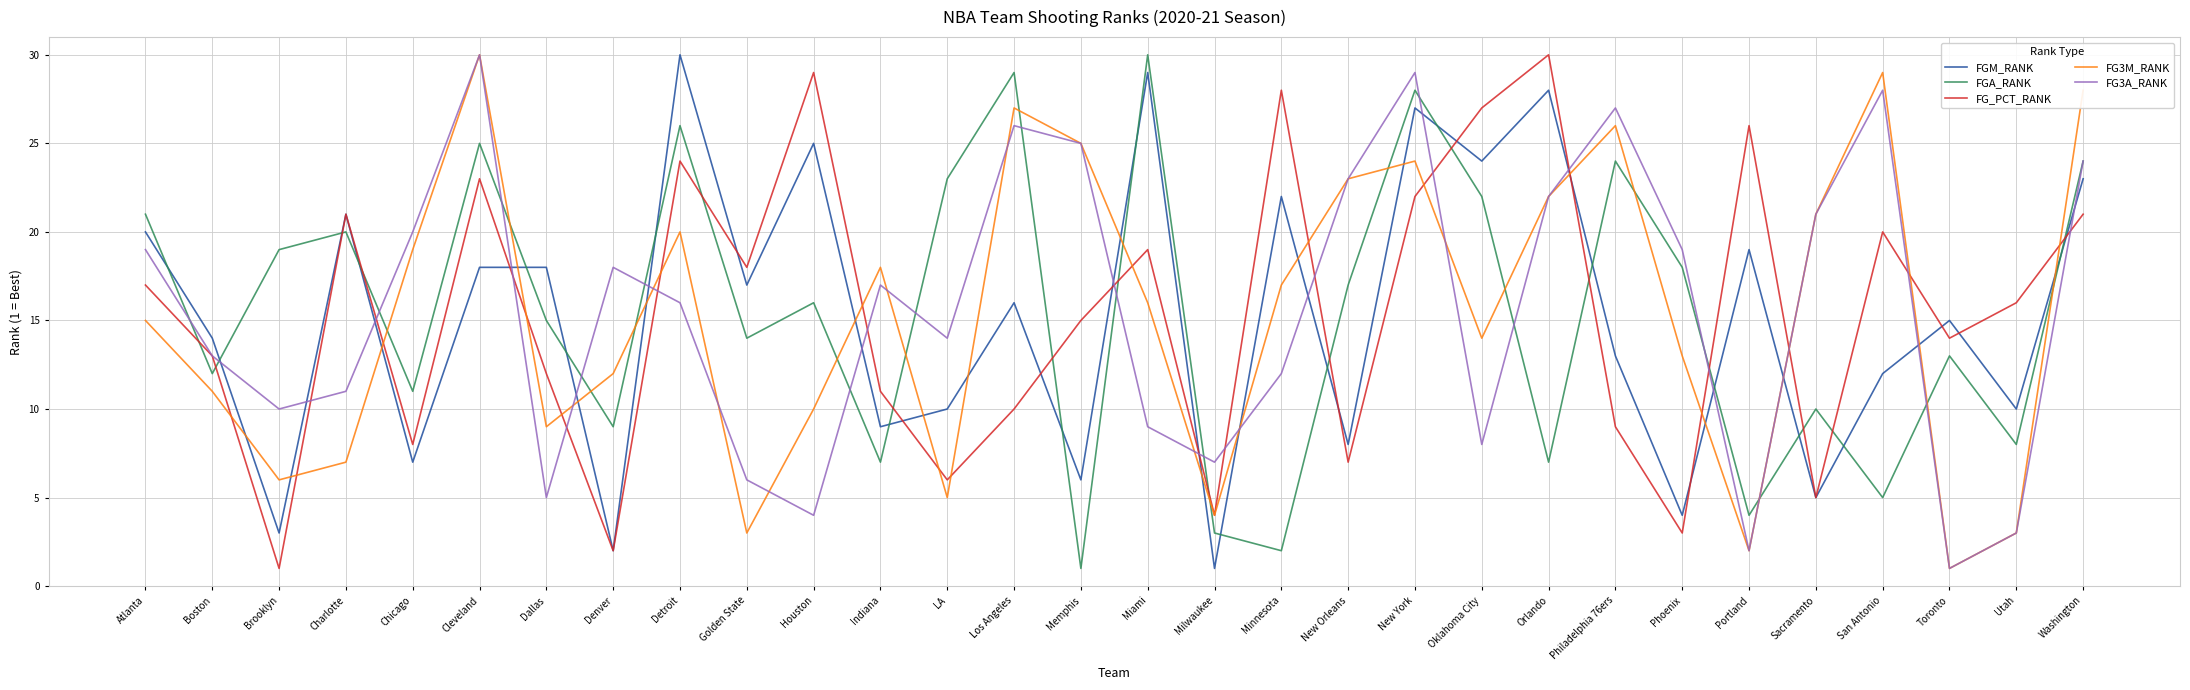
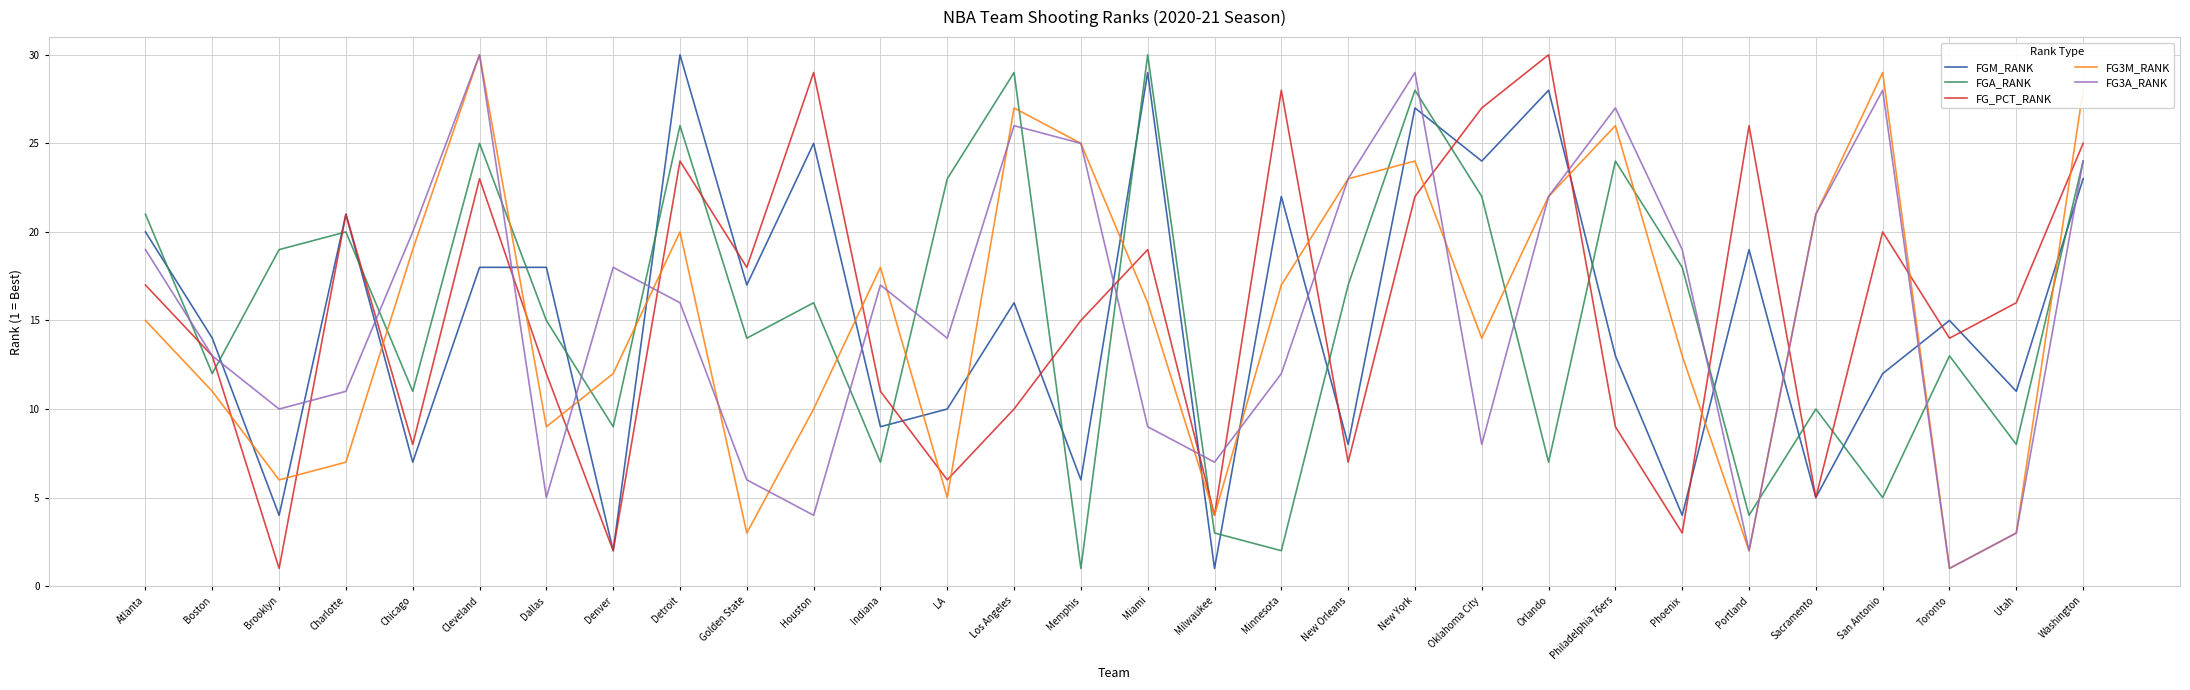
  {
    "FGM_RANK": {
      "Atlanta": 20,
      "Boston": 14,
-     "Brooklyn": 3,
+     "Brooklyn": 4,
      "Chicago": 7,
      "Cleveland": 18,
      "Dallas": 18,
      "Detroit": 30,
      "Golden State": 17,
      "Houston": 25,
      "Indiana": 9,
      "LA": 10,
      "Los Angeles": 16,
      "Memphis": 6,
      "Miami": 29,
      "Milwaukee": 1,
      "Minnesota": 22,
      "New Orleans": 8,
      "New York": 27,
      "Oklahoma City": 24,
      "Orlando": 28,
      "Philadelphia 76ers": 13,
      "Phoenix": 4,
      "Portland": 19,
      "San Antonio": 12,
      "Toronto": 15,
-     "Utah": 10,
+     "Utah": 11,
      "Washington": 23
    },
    "FGA_RANK": {
      "Atlanta": 21,
      "Boston": 12,
      "Brooklyn": 19,
      "Charlotte": 20,
      "Chicago": 11,
      "Cleveland": 25,
      "Dallas": 15,
      "Denver": 9,
      "Detroit": 26,
      "Golden State": 14,
      "Houston": 16,
      "Indiana": 7,
      "LA": 23,
      "Los Angeles": 29,
      "Memphis": 1,
      "Miami": 30,
      "Milwaukee": 3,
      "Minnesota": 2,
      "New Orleans": 17,
      "New York": 28,
      "Oklahoma City": 22,
      "Orlando": 7,
      "Philadelphia 76ers": 24,
      "Phoenix": 18,
      "Portland": 4,
      "Sacramento": 10,
      "San Antonio": 5,
      "Toronto": 13,
      "Utah": 8
    },
    "FG_PCT_RANK": {
      "Atlanta": 17,
      "Brooklyn": 1,
      "Chicago": 8,
      "Cleveland": 23,
      "Dallas": 12,
      "Detroit": 24,
      "Golden State": 18,
      "Houston": 29,
      "Indiana": 11,
      "LA": 6,
      "Los Angeles": 10,
      "Memphis": 15,
      "Miami": 19,
      "Minnesota": 28,
      "New Orleans": 7,
      "New York": 22,
      "Oklahoma City": 27,
      "Orlando": 30,
      "Philadelphia 76ers": 9,
      "Phoenix": 3,
      "Portland": 26,
      "San Antonio": 20,
      "Toronto": 14,
      "Utah": 16,
-     "Washington": 21
+     "Washington": 25
    },
    "FG3M_RANK": {
      "Atlanta": 15,
      "Boston": 11,
      "Brooklyn": 6,
      "Charlotte": 7,
      "Chicago": 19,
      "Dallas": 9,
      "Denver": 12,
      "Detroit": 20,
      "Golden State": 3,
      "Houston": 10,
      "Indiana": 18,
      "LA": 5,
      "Los Angeles": 27,
      "Miami": 16,
      "Minnesota": 17,
      "New York": 24,
      "Oklahoma City": 14,
      "Philadelphia 76ers": 26,
      "Phoenix": 13,
      "San Antonio": 29
    },
    "FG3A_RANK": {
      "Atlanta": 19,
      "Brooklyn": 10,
      "Charlotte": 11,
      "Chicago": 20,
      "Dallas": 5,
      "Denver": 18,
      "Detroit": 16,
      "Golden State": 6,
      "Houston": 4,
      "Indiana": 17,
      "LA": 14,
      "Los Angeles": 26,
      "Miami": 9,
      "Milwaukee": 7,
      "Minnesota": 12,
      "New York": 29,
      "Oklahoma City": 8,
      "Philadelphia 76ers": 27,
      "Phoenix": 19,
      "San Antonio": 28
    }
  }
